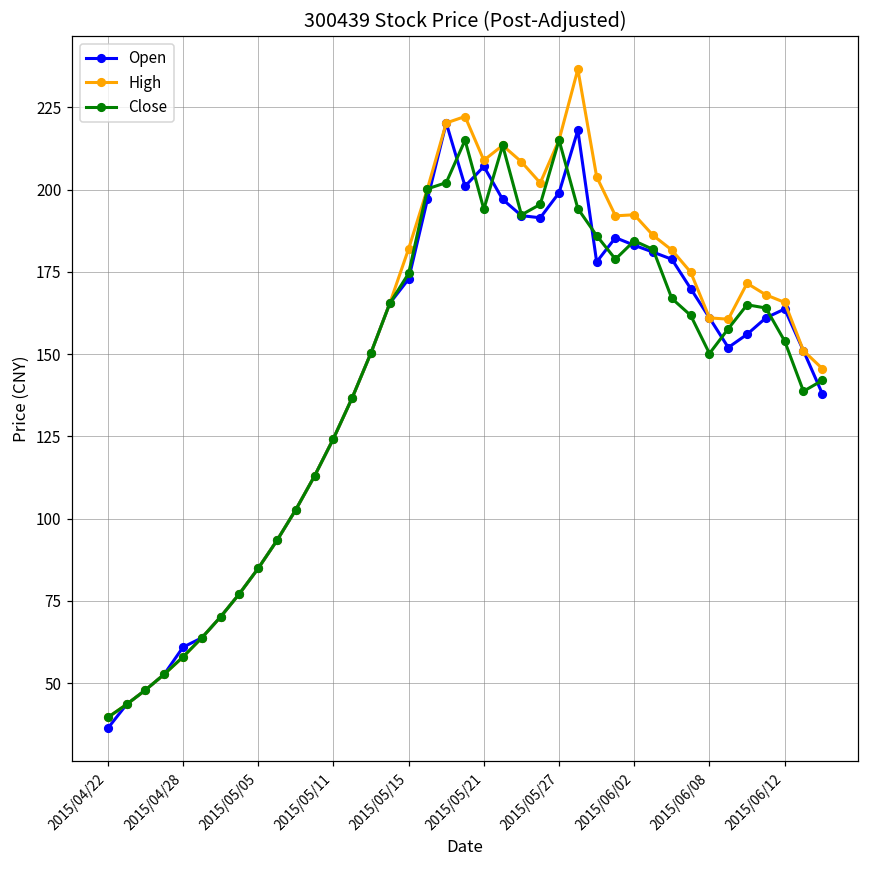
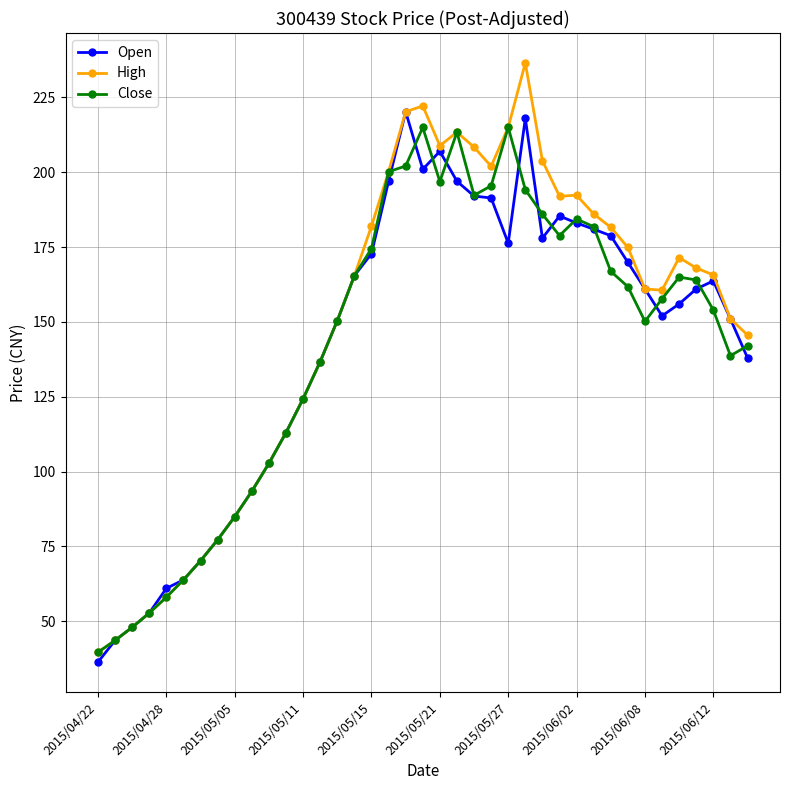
  {
    "Open": {
      "2015/04/22": 36,
      "2015/04/28": 61,
      "2015/05/15": 173,
      "2015/05/21": 207,
-     "2015/05/27": 199,
+     "2015/05/27": 176,
      "2015/06/02": 183,
      "2015/06/12": 164
    },
    "High": {
      "2015/05/15": 182,
      "2015/05/21": 209,
      "2015/06/02": 192,
      "2015/06/12": 166
    },
    "Close": {
      "2015/05/15": 175,
-     "2015/05/21": 194,
+     "2015/05/21": 197,
      "2015/06/02": 184,
      "2015/06/08": 150,
      "2015/06/12": 154
    }
  }
